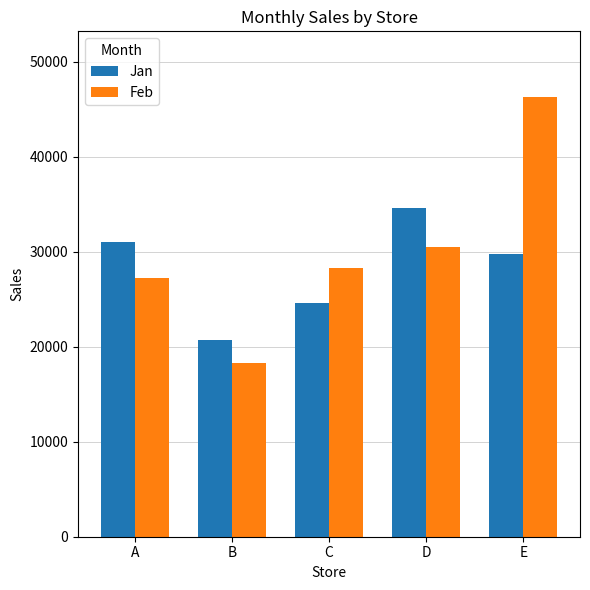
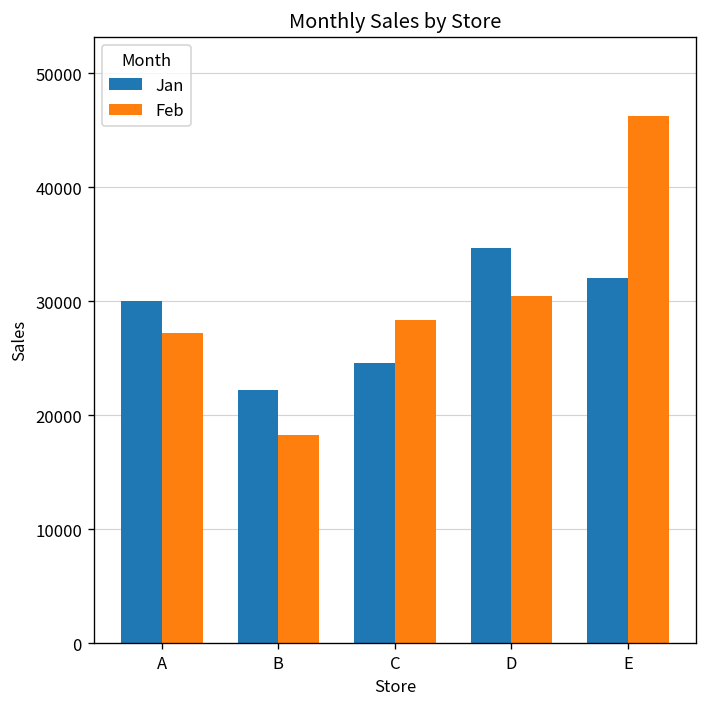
  {
    "Jan": {
-     "A": 31000,
-     "B": 21000,
+     "A": 30000,
+     "B": 22000,
      "C": 25000,
      "D": 35000,
-     "E": 30000
+     "E": 32000
    },
    "Feb": {
      "A": 27000,
      "B": 18000,
      "C": 28000,
      "D": 30000,
      "E": 46000
    }
  }
